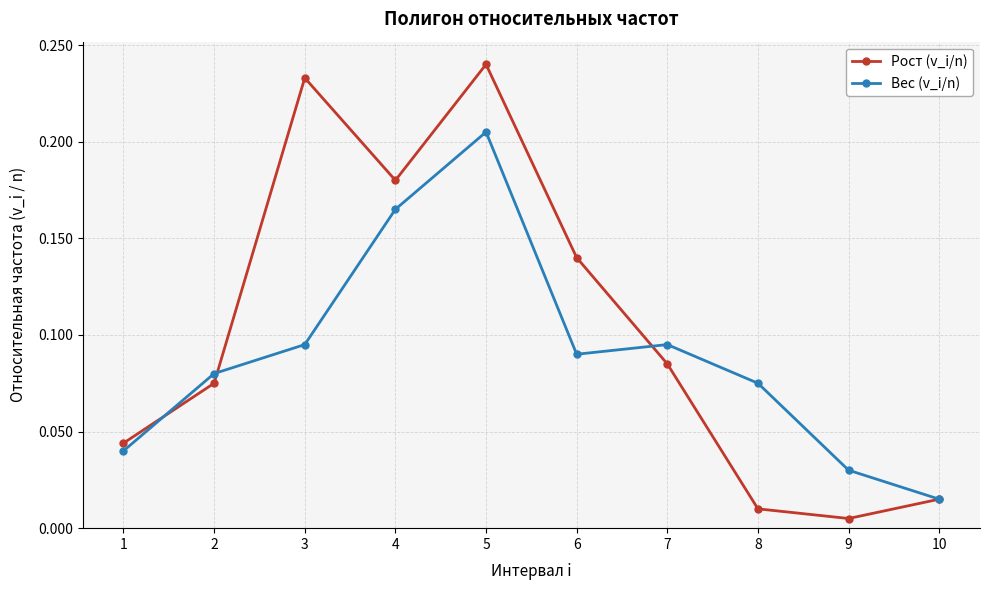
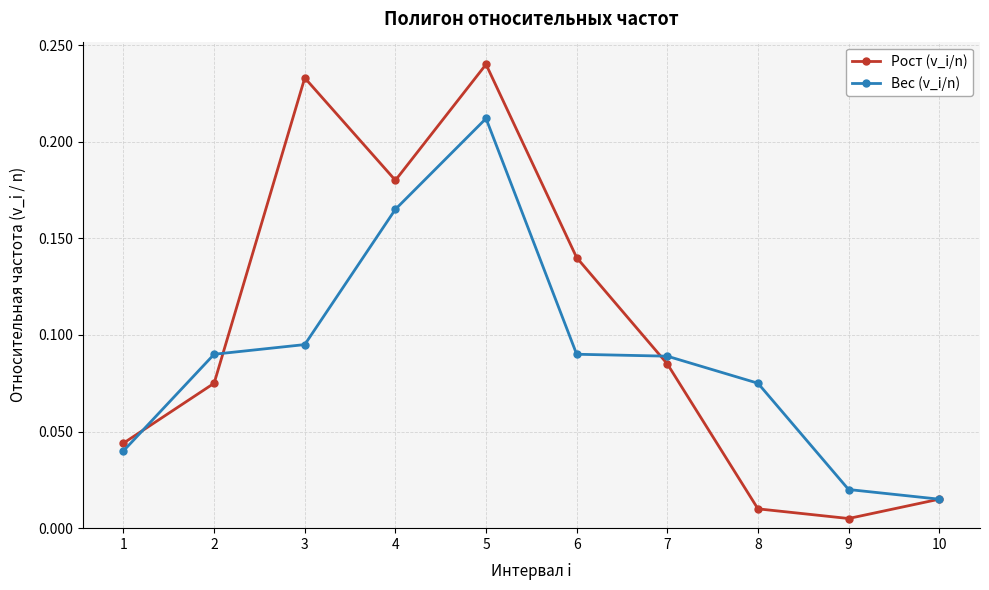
  {
    "Рост (v_i/n)": {
      "1": 0.044,
      "2": 0.075,
      "3": 0.233,
      "4": 0.180,
      "5": 0.240,
      "6": 0.140,
      "7": 0.085,
      "8": 0.010,
      "9": 0.005
    },
    "Вес (v_i/n)": {
      "1": 0.040,
-     "2": 0.08,
+     "2": 0.09,
      "3": 0.095,
      "4": 0.165,
-     "5": 0.205,
+     "5": 0.212,
      "6": 0.090,
-     "7": 0.095,
+     "7": 0.089,
      "8": 0.075,
-     "9": 0.03
+     "9": 0.02
    }
  }
